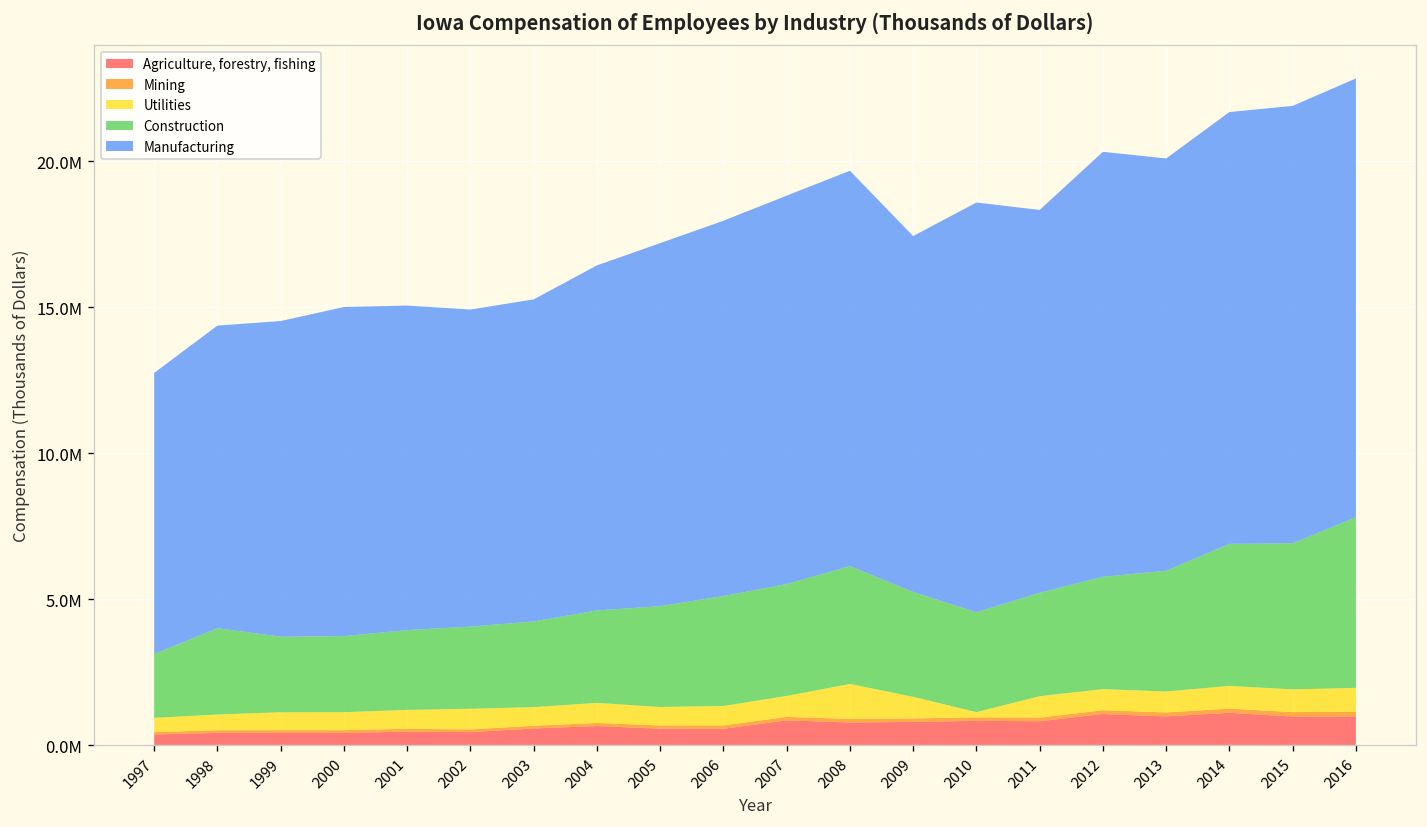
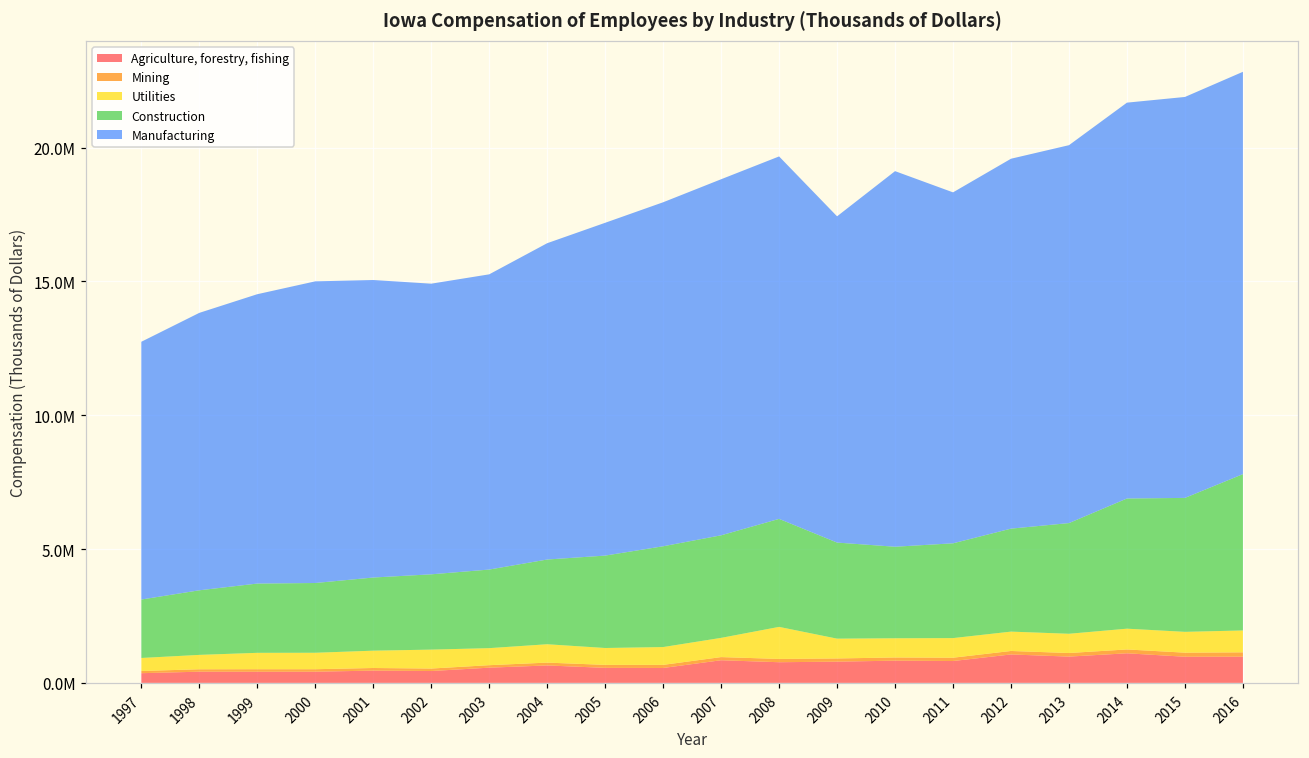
  {
    "Agriculture, forestry, fishing": {
      "2004": 700000,
      "2005": 600000,
      "2006": 600000,
      "2007": 800000,
      "2008": 800000,
      "2009": 800000,
      "2010": 800000,
      "2011": 800000,
      "2012": 1100000,
      "2013": 1000000,
      "2014": 1100000,
      "2015": 1000000,
      "2016": 1000000
    },
    "Mining": {
      "2004": 100000,
      "2005": 100000,
      "2006": 100000,
      "2007": 100000,
      "2008": 100000,
      "2009": 100000,
      "2010": 100000,
      "2011": 100000,
      "2012": 100000,
      "2013": 100000,
      "2014": 100000,
      "2015": 200000,
      "2016": 200000
    },
    "Utilities": {
      "1997": 500000,
      "1998": 500000,
      "1999": 600000,
      "2000": 600000,
      "2001": 600000,
      "2002": 700000,
      "2003": 600000,
      "2004": 700000,
      "2005": 600000,
      "2006": 700000,
      "2007": 700000,
      "2008": 1200000,
      "2009": 700000,
-     "2010": 200000,
+     "2010": 700000,
      "2011": 700000,
      "2012": 700000,
      "2013": 700000,
      "2014": 800000,
      "2015": 800000,
      "2016": 800000
    },
    "Construction": {
      "1997": 2200000,
-     "1998": 3000000,
+     "1998": 2400000,
      "1999": 2600000,
      "2000": 2600000,
      "2001": 2700000,
      "2002": 2800000,
      "2003": 2900000,
      "2004": 3200000,
      "2005": 3500000,
      "2006": 3800000,
      "2007": 3800000,
      "2008": 4000000,
      "2009": 3600000,
      "2010": 3400000,
      "2011": 3500000,
      "2012": 3800000,
      "2013": 4100000,
      "2014": 4900000,
      "2015": 5000000,
      "2016": 5800000
    },
    "Manufacturing": {
      "1997": 9600000,
      "1998": 10400000,
      "1999": 10800000,
      "2000": 11300000,
      "2001": 11100000,
      "2002": 10900000,
      "2003": 11000000,
      "2004": 11800000,
      "2005": 12400000,
      "2006": 12900000,
      "2007": 13300000,
      "2008": 13500000,
      "2009": 12200000,
      "2010": 14000000,
      "2011": 13100000,
-     "2012": 14600000,
+     "2012": 13800000,
      "2013": 14100000,
      "2014": 14800000,
      "2015": 15000000,
      "2016": 15000000
    }
  }
